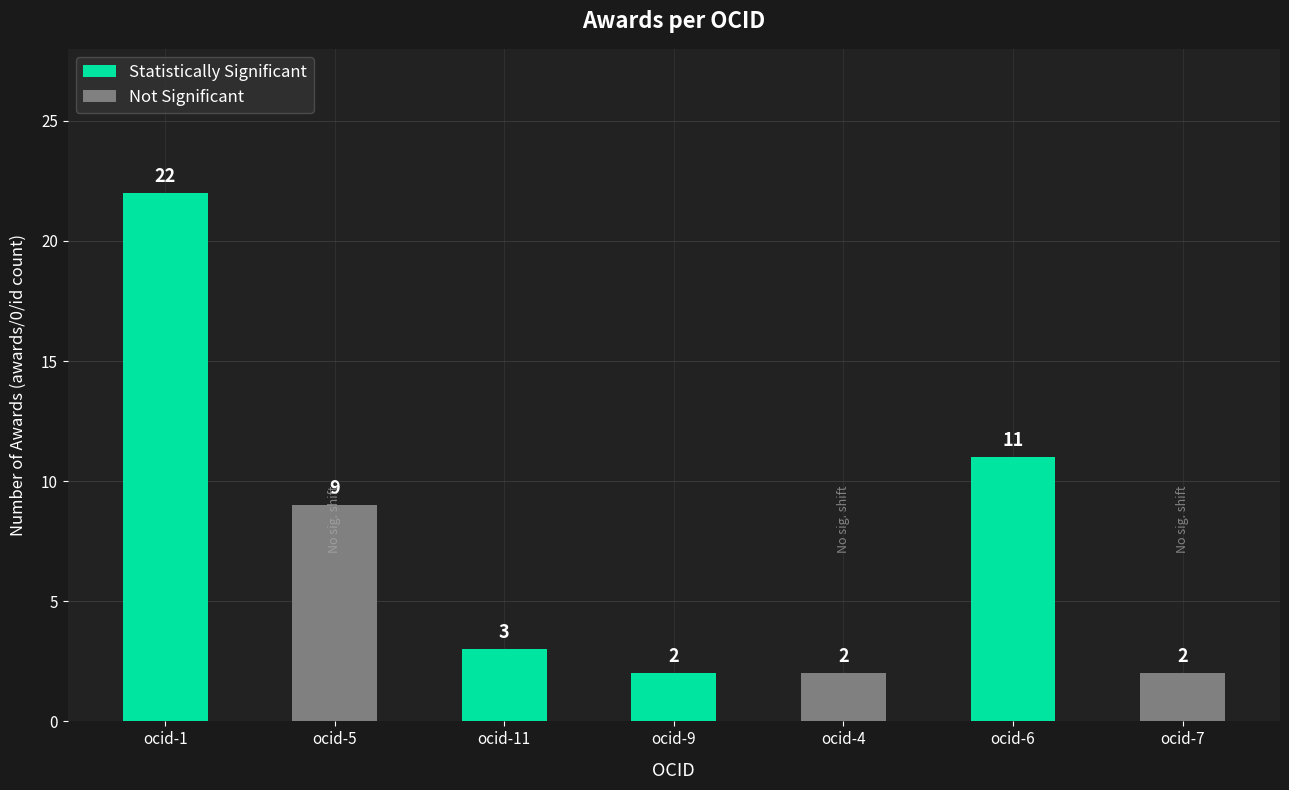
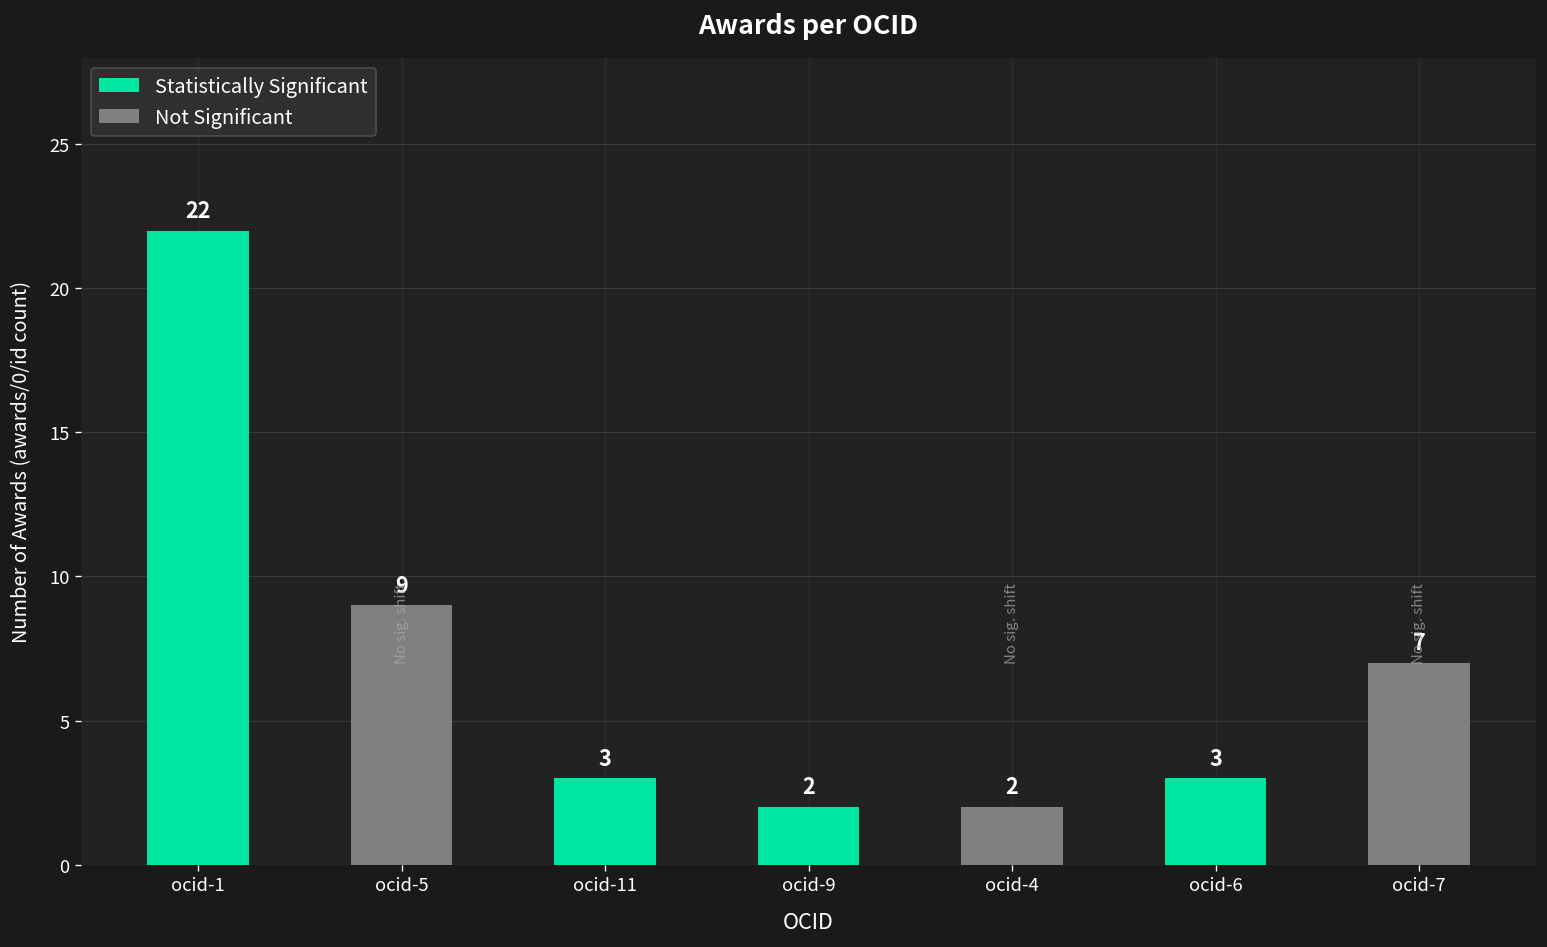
  {
    "ocid-1": 22,
    "ocid-5": 9,
    "ocid-11": 3,
    "ocid-9": 2,
    "ocid-4": 2,
-   "ocid-6": 11,
-   "ocid-7": 2
+   "ocid-6": 3,
+   "ocid-7": 7
  }
